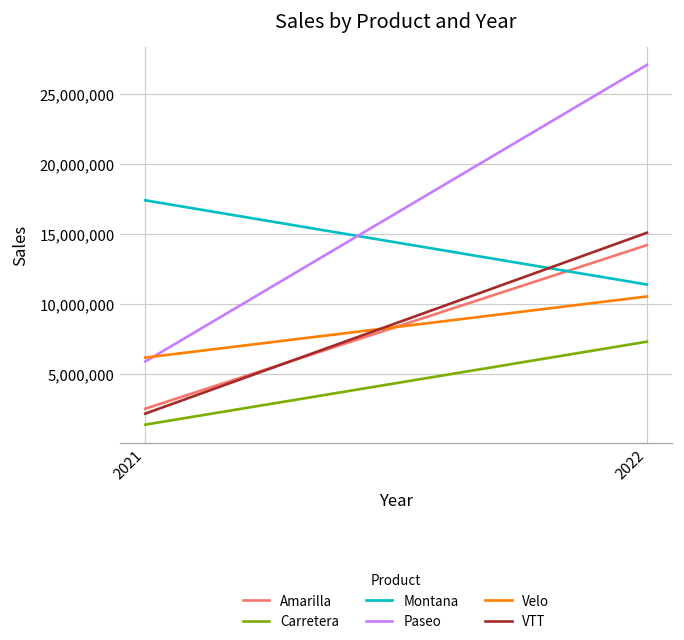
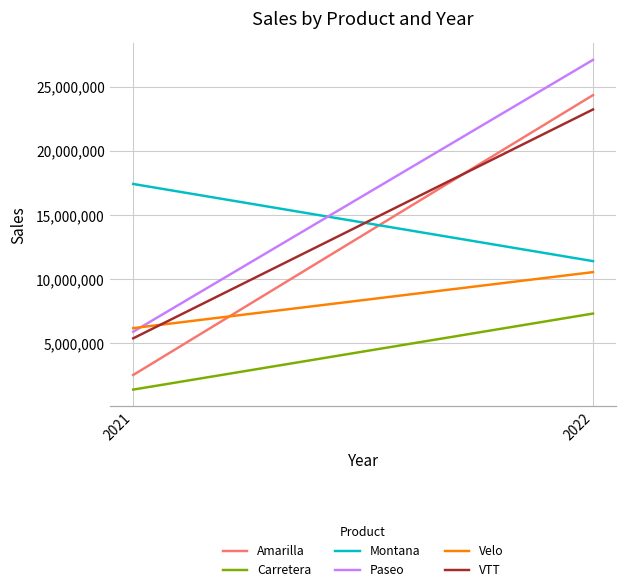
  {
    "Amarilla": {
      "2021": "2,500,000",
-     "2022": "14,200,000"
+     "2022": "24,300,000"
    },
    "Carretera": {
      "2021": "1,400,000",
      "2022": "7,300,000"
    },
    "Montana": {
      "2021": "17,400,000",
      "2022": "11,400,000"
    },
    "Paseo": {
      "2021": "5,900,000",
      "2022": "27,100,000"
    },
    "Velo": {
      "2021": "6,200,000",
      "2022": "10,600,000"
    },
    "VTT": {
-     "2021": "2,200,000",
-     "2022": "15,100,000"
+     "2021": "5,400,000",
+     "2022": "23,200,000"
    }
  }
